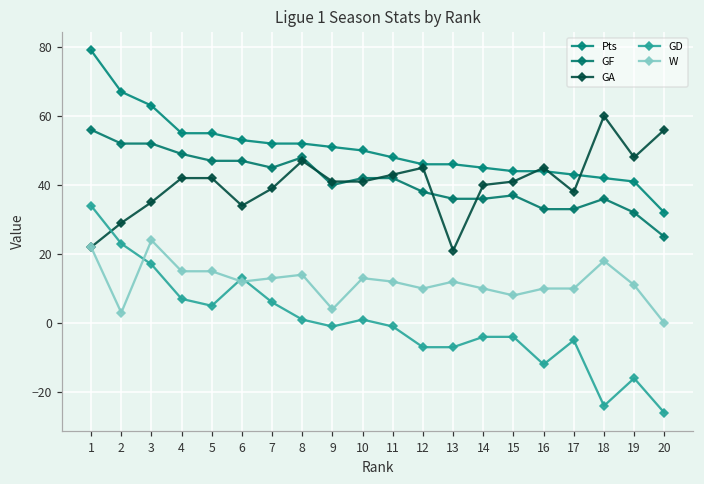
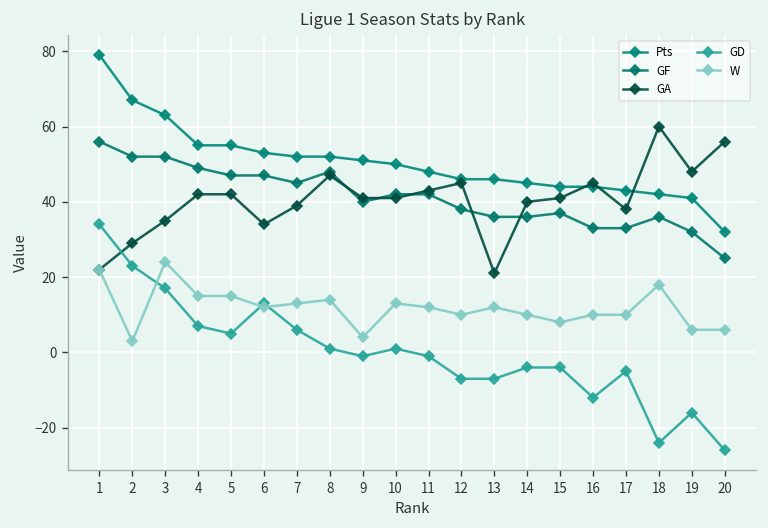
  {
    "GA": {
      "2": 29,
      "3": 35,
      "4": 42,
      "5": 42,
      "6": 34,
      "7": 39,
      "8": 47,
      "9": 41,
      "10": 41,
      "11": 43,
      "12": 45,
      "13": 21,
      "14": 40,
      "15": 41,
      "16": 45,
      "17": 38,
      "18": 60,
      "19": 48,
      "20": 56
    },
    "W": {
      "2": 3,
      "3": 24,
      "4": 15,
      "5": 15,
      "6": 12,
      "7": 13,
      "8": 14,
      "9": 4,
      "10": 13,
      "11": 12,
      "12": 10,
      "13": 12,
      "14": 10,
      "15": 8,
      "16": 10,
      "17": 10,
      "18": 18,
-     "19": 11,
-     "20": 0
+     "19": 6,
+     "20": 6
    }
  }
